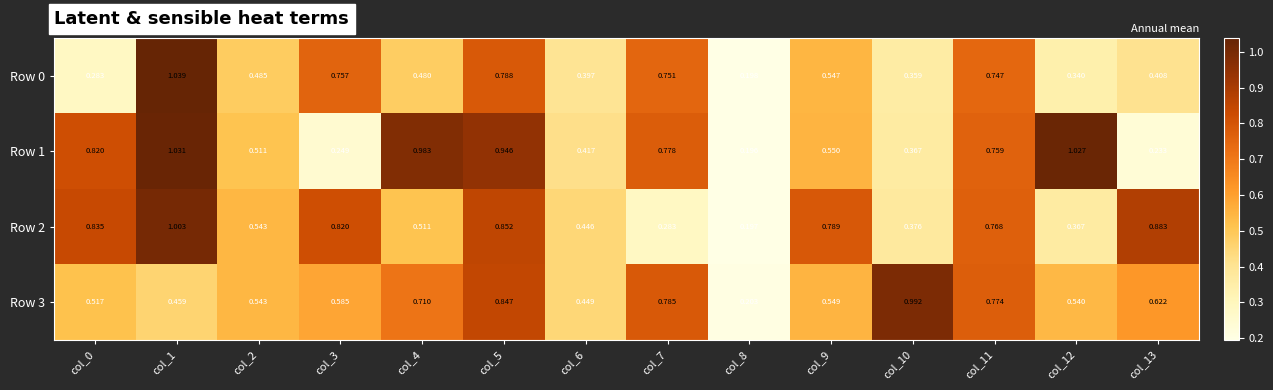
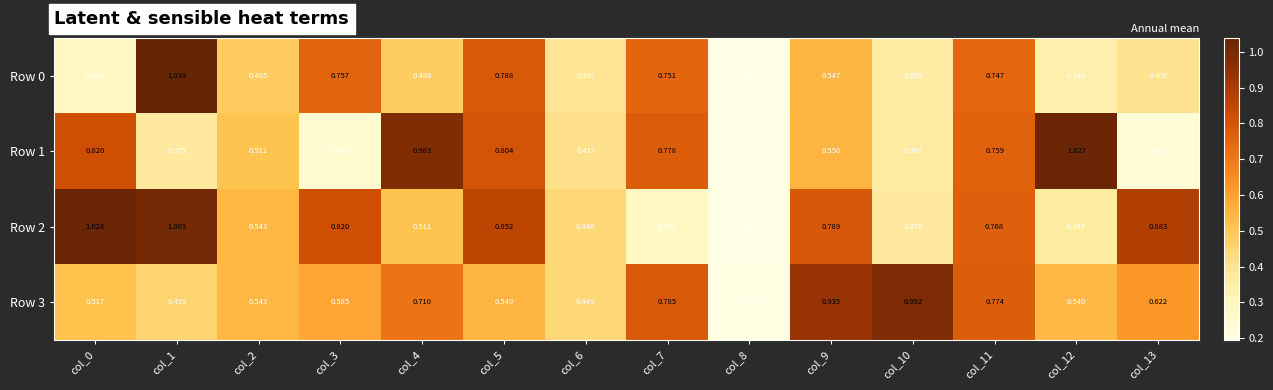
  {
    "Row 0": {
      "col_0": 0.283,
      "col_1": 1.039,
      "col_2": 0.485,
      "col_3": 0.757,
      "col_4": 0.480,
      "col_5": 0.788,
      "col_6": 0.397,
      "col_7": 0.751,
      "col_9": 0.547,
      "col_10": 0.359,
      "col_11": 0.747,
      "col_12": 0.340,
      "col_13": 0.408
    },
    "Row 1": {
      "col_0": 0.820,
-     "col_1": 1.031,
+     "col_1": 0.375,
      "col_2": 0.511,
      "col_4": 0.983,
-     "col_5": 0.946,
+     "col_5": 0.804,
      "col_6": 0.417,
      "col_7": 0.778,
      "col_9": 0.550,
      "col_10": 0.367,
      "col_11": 0.759,
      "col_12": 1.027
    },
    "Row 2": {
-     "col_0": 0.835,
+     "col_0": 1.028,
      "col_1": 1.003,
      "col_2": 0.543,
      "col_3": 0.820,
      "col_4": 0.511,
      "col_5": 0.852,
      "col_6": 0.446,
      "col_7": 0.283,
      "col_9": 0.789,
      "col_10": 0.376,
      "col_11": 0.768,
      "col_12": 0.367,
      "col_13": 0.883
    },
    "Row 3": {
      "col_0": 0.517,
      "col_1": 0.459,
      "col_2": 0.543,
      "col_3": 0.585,
      "col_4": 0.710,
-     "col_5": 0.847,
+     "col_5": 0.549,
      "col_6": 0.449,
      "col_7": 0.785,
-     "col_9": 0.549,
+     "col_9": 0.935,
      "col_10": 0.992,
      "col_11": 0.774,
      "col_12": 0.540,
      "col_13": 0.622
    }
  }
